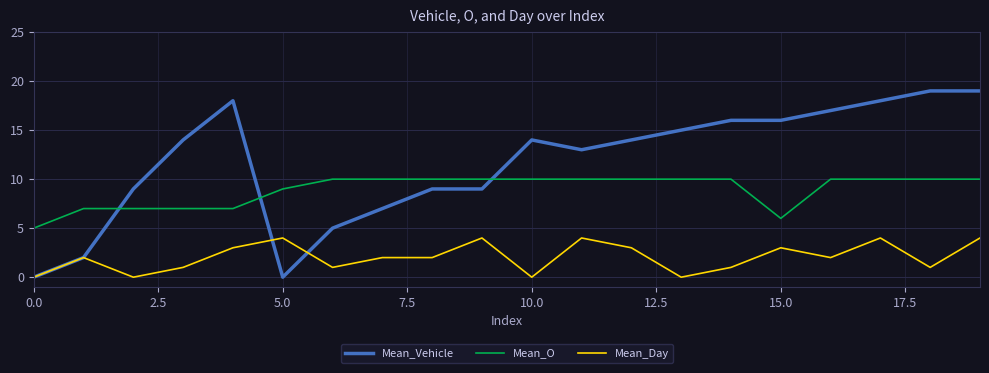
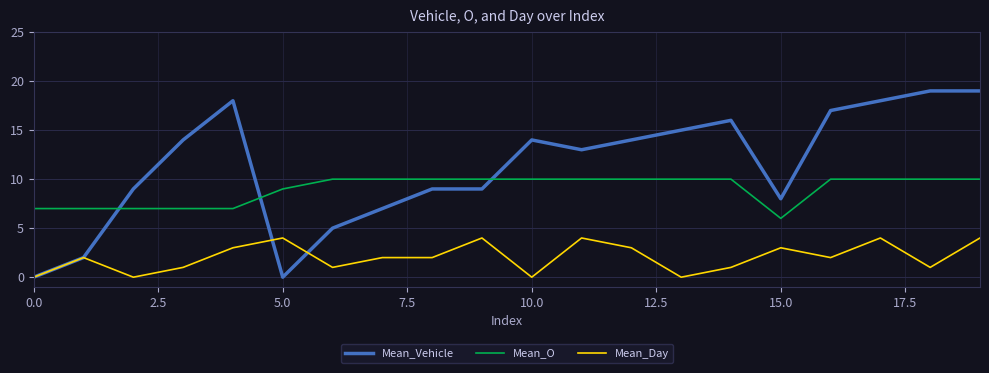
  {
    "Mean_Vehicle": {
      "5.0": 0,
      "10.0": 14,
-     "15.0": 16
+     "15.0": 8
    },
    "Mean_O": {
-     "0.0": 5,
+     "0.0": 7,
      "5.0": 9,
      "10.0": 10,
      "15.0": 6
    },
    "Mean_Day": {
      "5.0": 4,
      "10.0": 0,
      "15.0": 3
    }
  }
